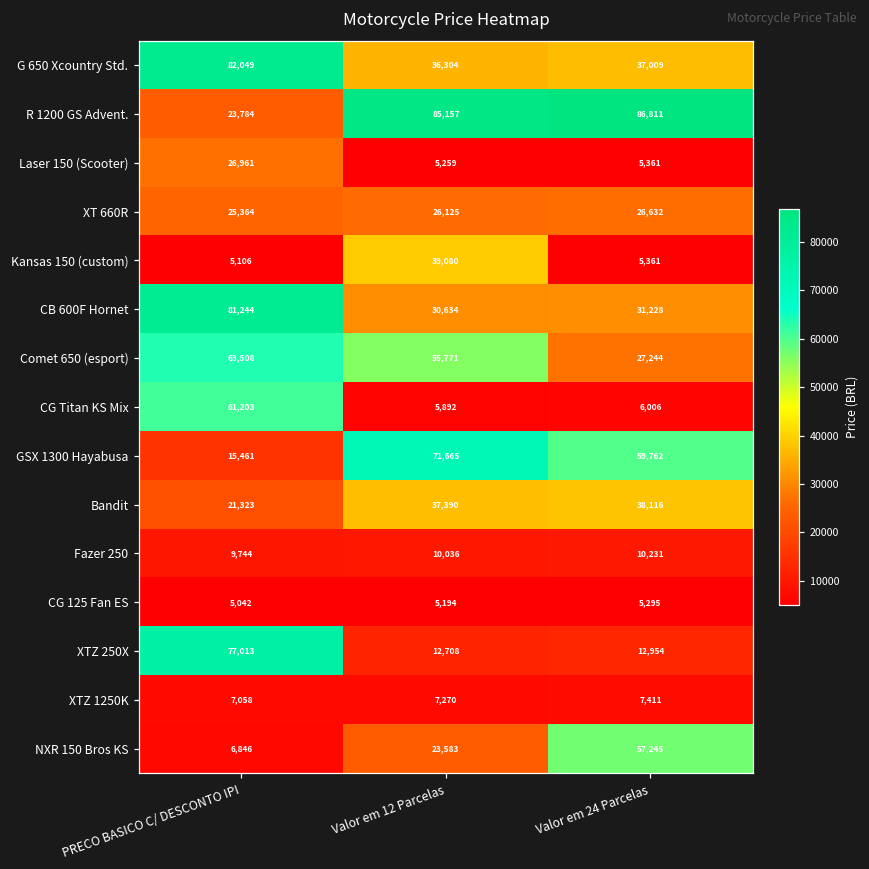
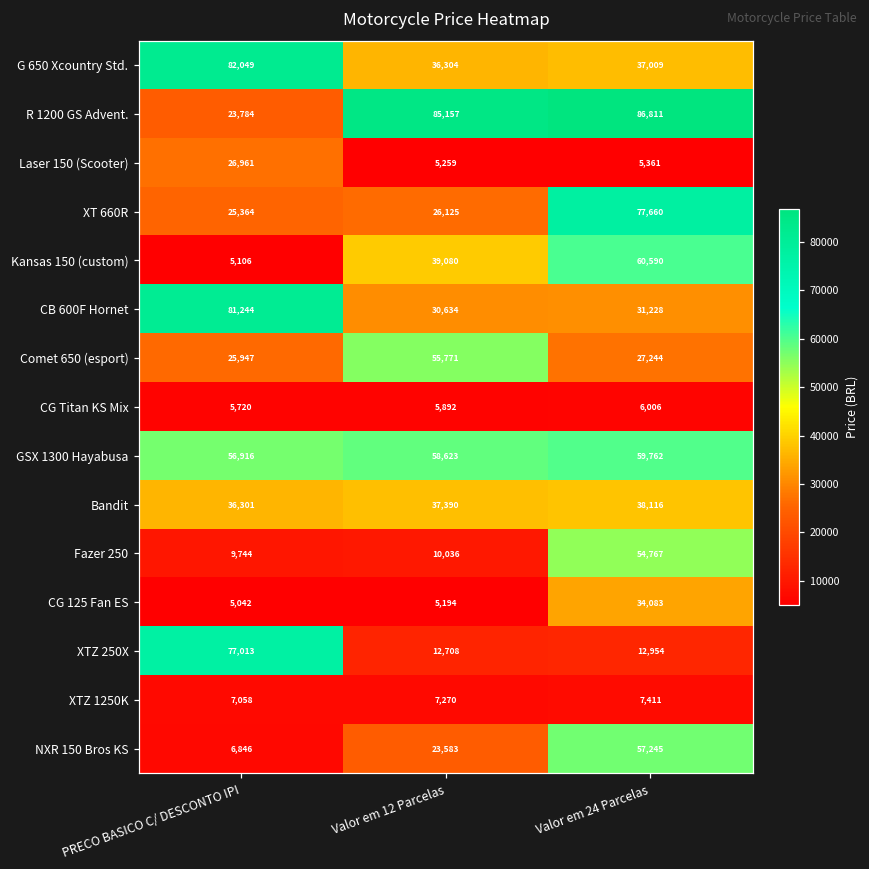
  {
    "G 650 Xcountry Std.": {
      "PRECO BASICO C/ DESCONTO IPI": "82,049",
      "Valor em 12 Parcelas": "36,304",
      "Valor em 24 Parcelas": "37,009"
    },
    "R 1200 GS Advent.": {
      "PRECO BASICO C/ DESCONTO IPI": "23,784",
      "Valor em 12 Parcelas": "85,157",
      "Valor em 24 Parcelas": "86,811"
    },
    "Laser 150 (Scooter)": {
      "PRECO BASICO C/ DESCONTO IPI": "26,961",
      "Valor em 12 Parcelas": "5,259",
      "Valor em 24 Parcelas": "5,361"
    },
    "XT 660R": {
      "PRECO BASICO C/ DESCONTO IPI": "25,364",
      "Valor em 12 Parcelas": "26,125",
-     "Valor em 24 Parcelas": "26,632"
+     "Valor em 24 Parcelas": "77,660"
    },
    "Kansas 150 (custom)": {
      "PRECO BASICO C/ DESCONTO IPI": "5,106",
      "Valor em 12 Parcelas": "39,080",
-     "Valor em 24 Parcelas": "5,361"
+     "Valor em 24 Parcelas": "60,590"
    },
    "CB 600F Hornet": {
      "PRECO BASICO C/ DESCONTO IPI": "81,244",
      "Valor em 12 Parcelas": "30,634",
      "Valor em 24 Parcelas": "31,228"
    },
    "Comet 650 (esport)": {
-     "PRECO BASICO C/ DESCONTO IPI": "63,508",
+     "PRECO BASICO C/ DESCONTO IPI": "25,947",
      "Valor em 12 Parcelas": "55,771",
      "Valor em 24 Parcelas": "27,244"
    },
    "CG Titan KS Mix": {
-     "PRECO BASICO C/ DESCONTO IPI": "61,203",
+     "PRECO BASICO C/ DESCONTO IPI": "5,720",
      "Valor em 12 Parcelas": "5,892",
      "Valor em 24 Parcelas": "6,006"
    },
    "GSX 1300 Hayabusa": {
-     "PRECO BASICO C/ DESCONTO IPI": "15,461",
-     "Valor em 12 Parcelas": "71,665",
+     "PRECO BASICO C/ DESCONTO IPI": "56,916",
+     "Valor em 12 Parcelas": "58,623",
      "Valor em 24 Parcelas": "59,762"
    },
    "Bandit": {
-     "PRECO BASICO C/ DESCONTO IPI": "21,323",
+     "PRECO BASICO C/ DESCONTO IPI": "36,301",
      "Valor em 12 Parcelas": "37,390",
      "Valor em 24 Parcelas": "38,116"
    },
    "Fazer 250": {
      "PRECO BASICO C/ DESCONTO IPI": "9,744",
      "Valor em 12 Parcelas": "10,036",
-     "Valor em 24 Parcelas": "10,231"
+     "Valor em 24 Parcelas": "54,767"
    },
    "CG 125 Fan ES": {
      "PRECO BASICO C/ DESCONTO IPI": "5,042",
      "Valor em 12 Parcelas": "5,194",
-     "Valor em 24 Parcelas": "5,295"
+     "Valor em 24 Parcelas": "34,083"
    },
    "XTZ 250X": {
      "PRECO BASICO C/ DESCONTO IPI": "77,013",
      "Valor em 12 Parcelas": "12,708",
      "Valor em 24 Parcelas": "12,954"
    },
    "XTZ 1250K": {
      "PRECO BASICO C/ DESCONTO IPI": "7,058",
      "Valor em 12 Parcelas": "7,270",
      "Valor em 24 Parcelas": "7,411"
    },
    "NXR 150 Bros KS": {
      "PRECO BASICO C/ DESCONTO IPI": "6,846",
      "Valor em 12 Parcelas": "23,583",
      "Valor em 24 Parcelas": "57,245"
    }
  }
